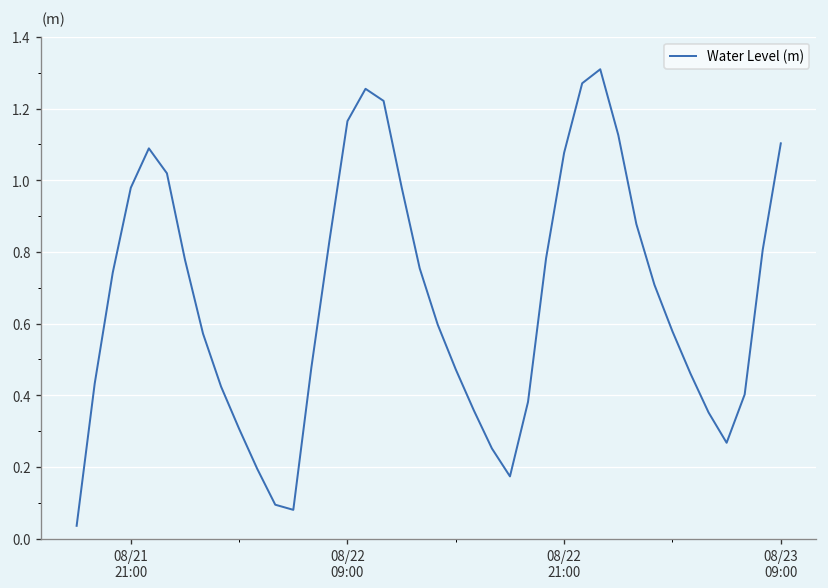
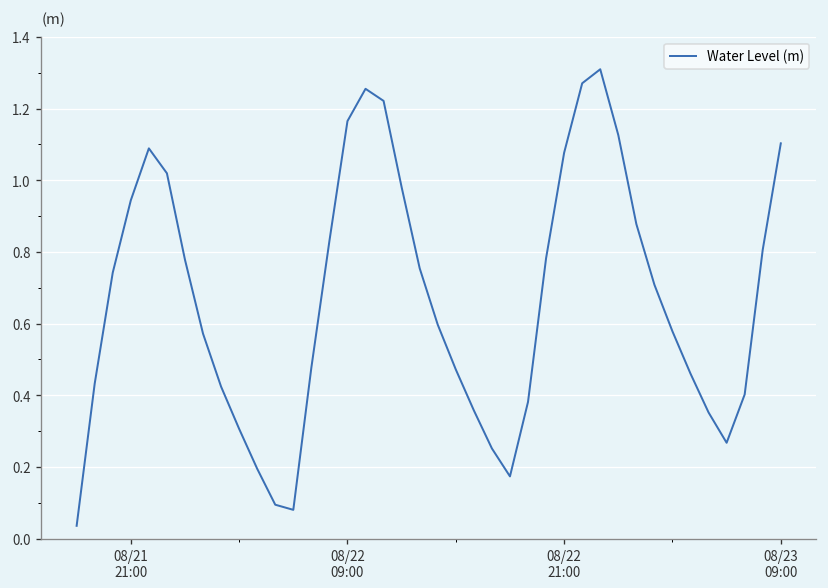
  {
-   "08/21 21:00": 0.98,
+   "08/21 21:00": 0.94,
    "08/22 09:00": 1.16,
    "08/22 21:00": 1.08,
    "08/23 09:00": 1.10
  }
